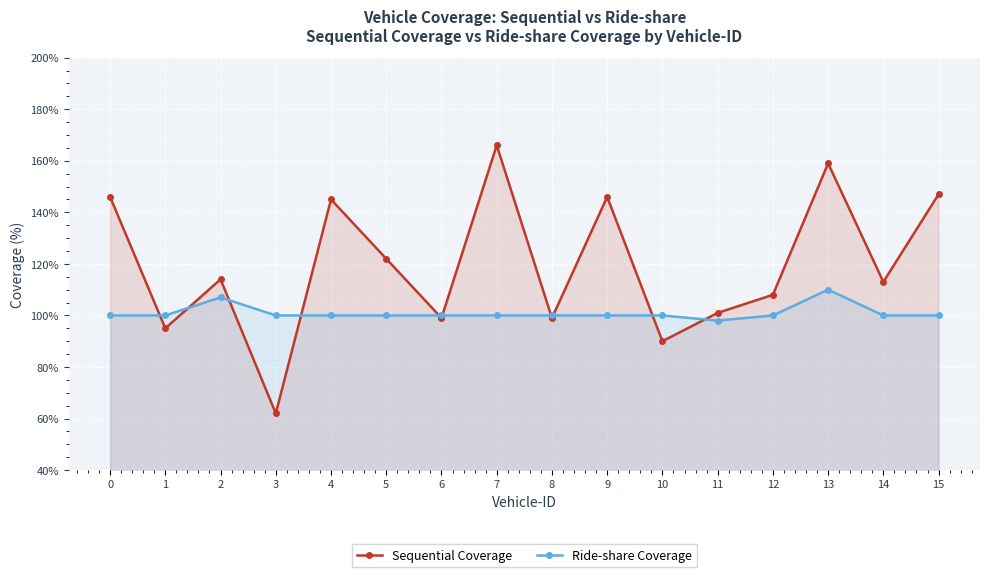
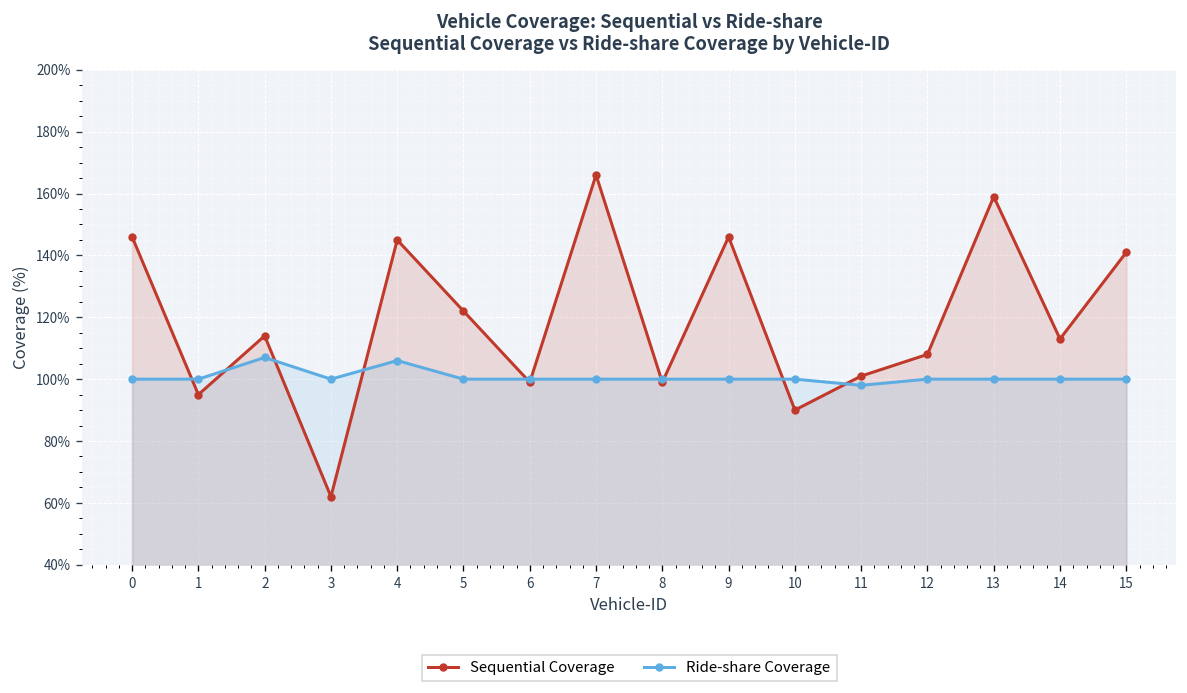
  {
    "Sequential Coverage": {
      "0": "146%",
      "1": "95%",
      "2": "114%",
      "3": "62%",
      "4": "145%",
      "5": "122%",
      "7": "166%",
      "9": "146%",
      "10": "90%",
      "11": "101%",
      "12": "108%",
      "13": "159%",
      "14": "113%",
-     "15": "147%"
+     "15": "141%"
    },
    "Ride-share Coverage": {
      "0": "100%",
      "1": "100%",
      "2": "107%",
      "3": "100%",
-     "4": "100%",
+     "4": "106%",
      "5": "100%",
      "7": "100%",
      "9": "100%",
      "10": "100%",
      "11": "98%",
      "12": "100%",
-     "13": "110%",
+     "13": "100%",
      "14": "100%",
      "15": "100%"
    }
  }
